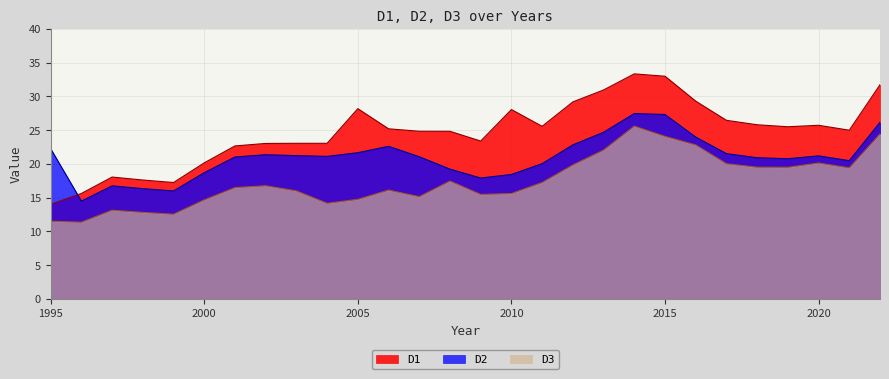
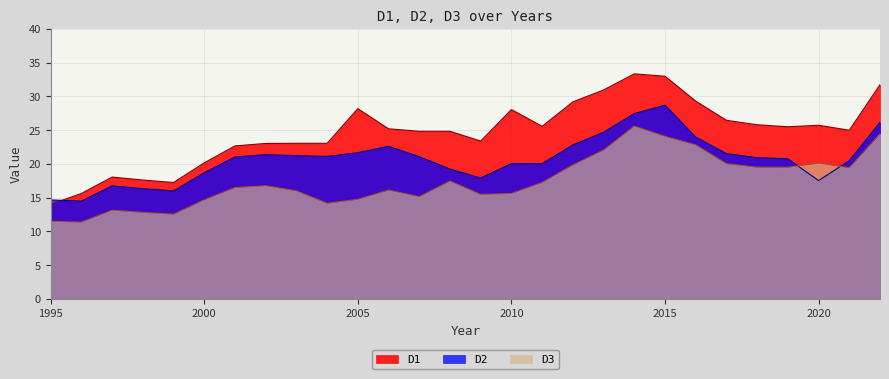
  {
    "D1": {
      "1995": 14,
      "2000": 20,
      "2005": 28,
      "2010": 28,
      "2015": 33,
      "2020": 26
    },
    "D2": {
-     "1995": 22,
+     "1995": 15,
      "2000": 19,
      "2005": 22,
-     "2010": 18,
-     "2015": 27,
-     "2020": 21
+     "2010": 20,
+     "2015": 29,
+     "2020": 18
    },
    "D3": {
      "1995": 12,
      "2000": 15,
      "2005": 15,
      "2010": 16,
      "2015": 24,
      "2020": 20
    }
  }
